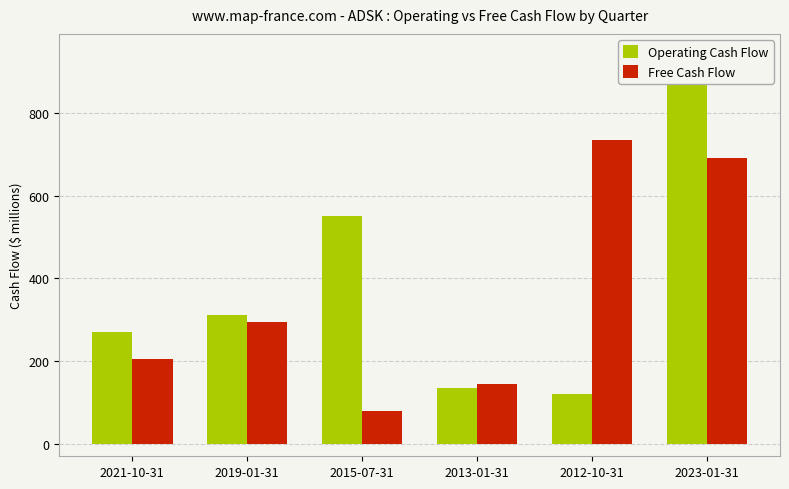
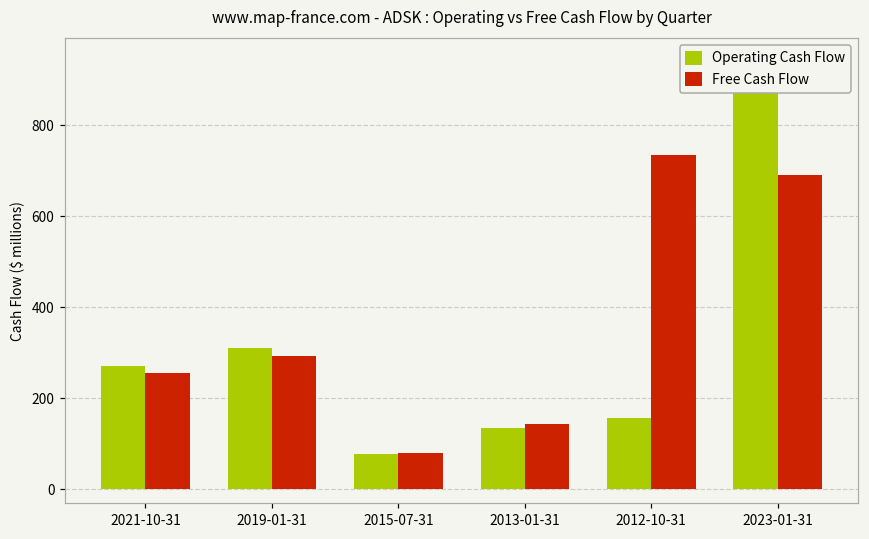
  {
    "Operating Cash Flow": {
      "2021-10-31": 270,
      "2019-01-31": 310,
-     "2015-07-31": 550,
+     "2015-07-31": 80,
      "2013-01-31": 140,
-     "2012-10-31": 120
+     "2012-10-31": 160
    },
    "Free Cash Flow": {
-     "2021-10-31": 210,
+     "2021-10-31": 260,
      "2019-01-31": 290,
      "2015-07-31": 80,
      "2013-01-31": 140,
      "2012-10-31": 740,
      "2023-01-31": 690
    }
  }
